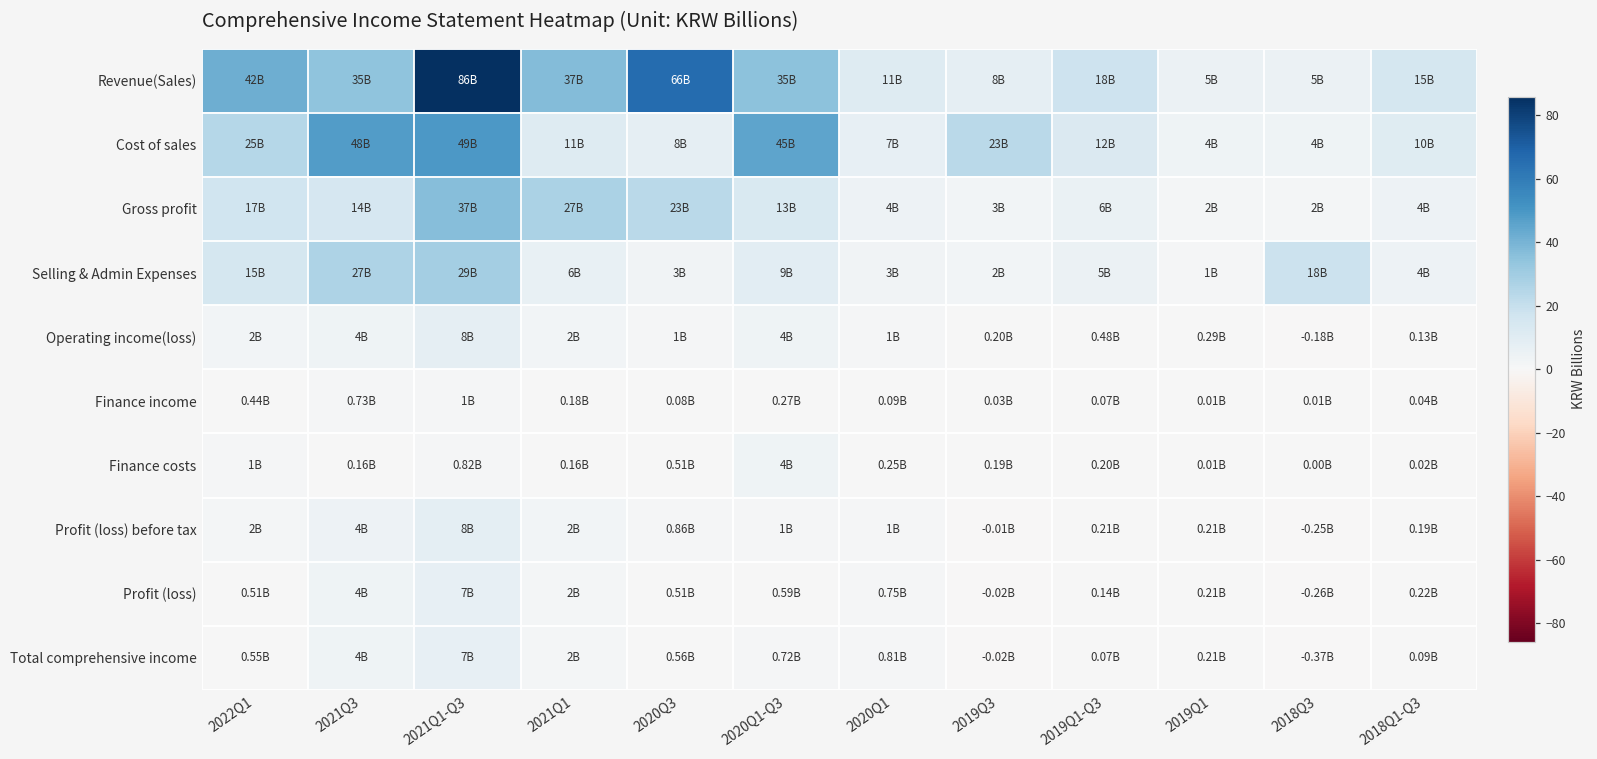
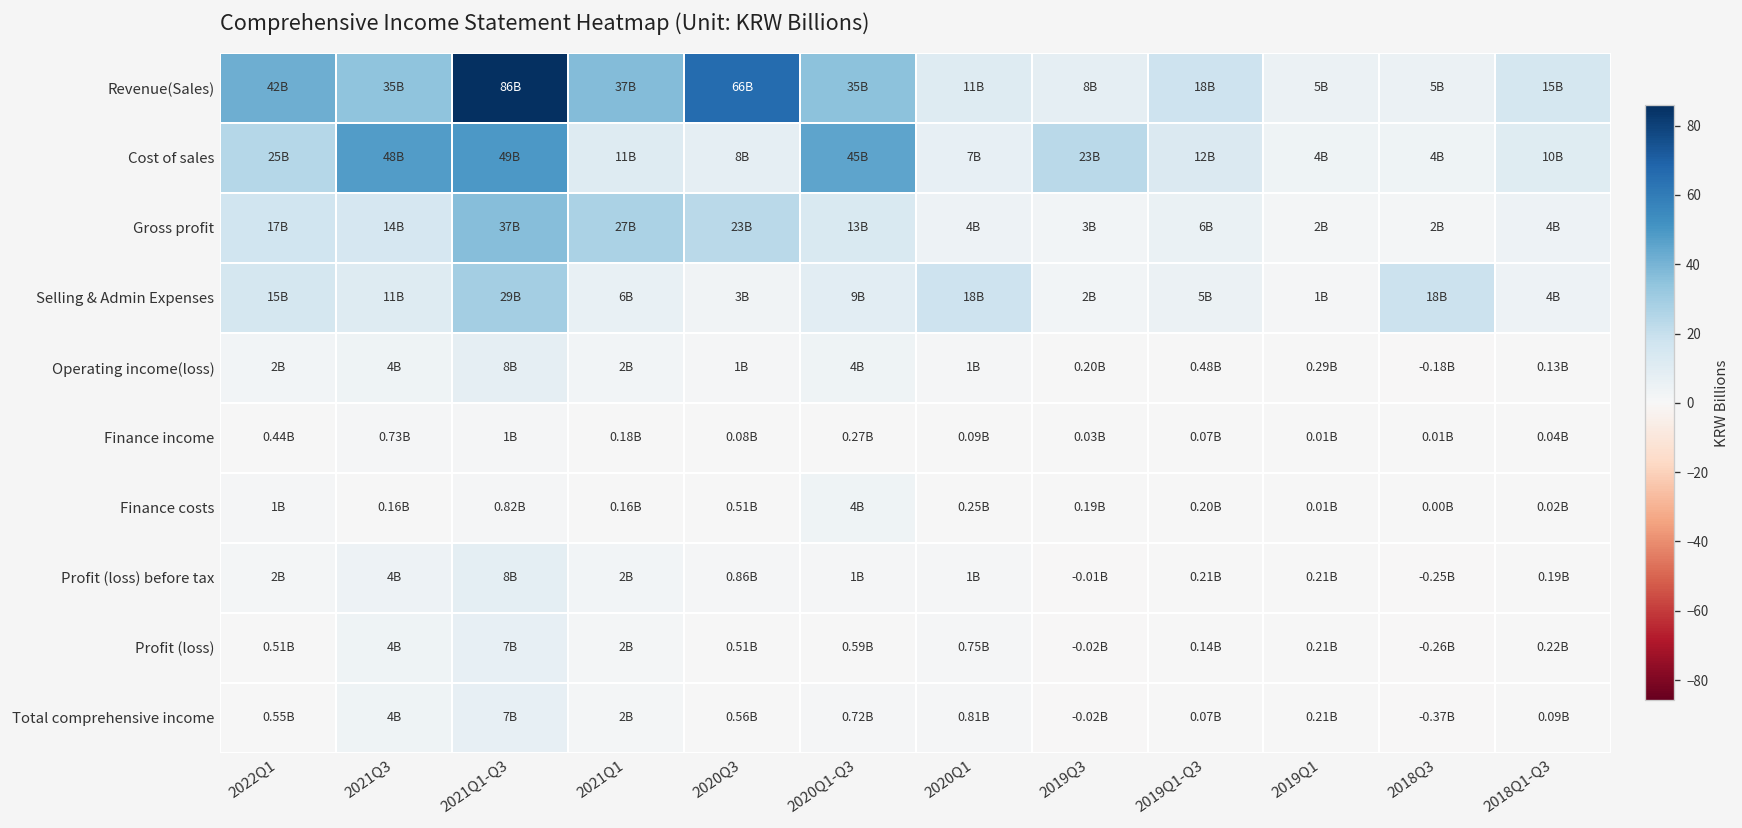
  {
    "Revenue(Sales)": {
      "2022Q1": "42B",
      "2021Q3": "35B",
      "2021Q1-Q3": "86B",
      "2021Q1": "37B",
      "2020Q3": "66B",
      "2020Q1-Q3": "35B",
      "2020Q1": "11B",
      "2019Q3": "8B",
      "2019Q1-Q3": "18B",
      "2019Q1": "5B",
      "2018Q3": "5B",
      "2018Q1-Q3": "15B"
    },
    "Cost of sales": {
      "2022Q1": "25B",
      "2021Q3": "48B",
      "2021Q1-Q3": "49B",
      "2021Q1": "11B",
      "2020Q3": "8B",
      "2020Q1-Q3": "45B",
      "2020Q1": "7B",
      "2019Q3": "23B",
      "2019Q1-Q3": "12B",
      "2019Q1": "4B",
      "2018Q3": "4B",
      "2018Q1-Q3": "10B"
    },
    "Gross profit": {
      "2022Q1": "17B",
      "2021Q3": "14B",
      "2021Q1-Q3": "37B",
      "2021Q1": "27B",
      "2020Q3": "23B",
      "2020Q1-Q3": "13B",
      "2020Q1": "4B",
      "2019Q3": "3B",
      "2019Q1-Q3": "6B",
      "2019Q1": "2B",
      "2018Q3": "2B",
      "2018Q1-Q3": "4B"
    },
    "Selling & Admin Expenses": {
      "2022Q1": "15B",
-     "2021Q3": "27B",
+     "2021Q3": "11B",
      "2021Q1-Q3": "29B",
      "2021Q1": "6B",
      "2020Q3": "3B",
      "2020Q1-Q3": "9B",
-     "2020Q1": "3B",
+     "2020Q1": "18B",
      "2019Q3": "2B",
      "2019Q1-Q3": "5B",
      "2019Q1": "1B",
      "2018Q3": "18B",
      "2018Q1-Q3": "4B"
    },
    "Operating income(loss)": {
      "2022Q1": "2B",
      "2021Q3": "4B",
      "2021Q1-Q3": "8B",
      "2021Q1": "2B",
      "2020Q3": "1B",
      "2020Q1-Q3": "4B",
      "2020Q1": "1B",
      "2019Q3": "0.20B",
      "2019Q1-Q3": "0.48B",
      "2019Q1": "0.29B",
      "2018Q3": "-0.18B",
      "2018Q1-Q3": "0.13B"
    },
    "Finance income": {
      "2022Q1": "0.44B",
      "2021Q3": "0.73B",
      "2021Q1-Q3": "1B",
      "2021Q1": "0.18B",
      "2020Q3": "0.08B",
      "2020Q1-Q3": "0.27B",
      "2020Q1": "0.09B",
      "2019Q3": "0.03B",
      "2019Q1-Q3": "0.07B",
      "2019Q1": "0.01B",
      "2018Q3": "0.01B",
      "2018Q1-Q3": "0.04B"
    },
    "Finance costs": {
      "2022Q1": "1B",
      "2021Q3": "0.16B",
      "2021Q1-Q3": "0.82B",
      "2021Q1": "0.16B",
      "2020Q3": "0.51B",
      "2020Q1-Q3": "4B",
      "2020Q1": "0.25B",
      "2019Q3": "0.19B",
      "2019Q1-Q3": "0.20B",
      "2019Q1": "0.01B",
      "2018Q3": "0.00B",
      "2018Q1-Q3": "0.02B"
    },
    "Profit (loss) before tax": {
      "2022Q1": "2B",
      "2021Q3": "4B",
      "2021Q1-Q3": "8B",
      "2021Q1": "2B",
      "2020Q3": "0.86B",
      "2020Q1-Q3": "1B",
      "2020Q1": "1B",
      "2019Q3": "-0.01B",
      "2019Q1-Q3": "0.21B",
      "2019Q1": "0.21B",
      "2018Q3": "-0.25B",
      "2018Q1-Q3": "0.19B"
    },
    "Profit (loss)": {
      "2022Q1": "0.51B",
      "2021Q3": "4B",
      "2021Q1-Q3": "7B",
      "2021Q1": "2B",
      "2020Q3": "0.51B",
      "2020Q1-Q3": "0.59B",
      "2020Q1": "0.75B",
      "2019Q3": "-0.02B",
      "2019Q1-Q3": "0.14B",
      "2019Q1": "0.21B",
      "2018Q3": "-0.26B",
      "2018Q1-Q3": "0.22B"
    },
    "Total comprehensive income": {
      "2022Q1": "0.55B",
      "2021Q3": "4B",
      "2021Q1-Q3": "7B",
      "2021Q1": "2B",
      "2020Q3": "0.56B",
      "2020Q1-Q3": "0.72B",
      "2020Q1": "0.81B",
      "2019Q3": "-0.02B",
      "2019Q1-Q3": "0.07B",
      "2019Q1": "0.21B",
      "2018Q3": "-0.37B",
      "2018Q1-Q3": "0.09B"
    }
  }
